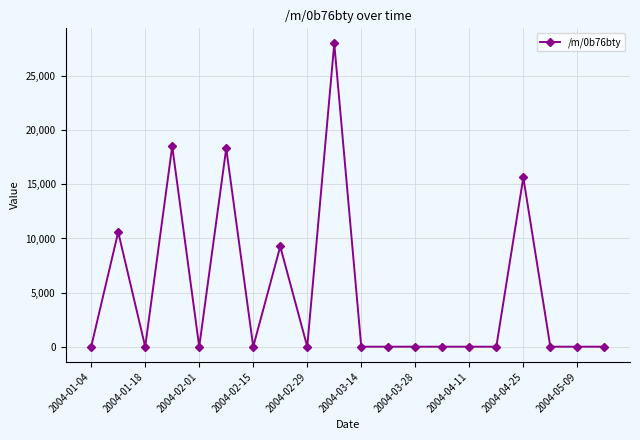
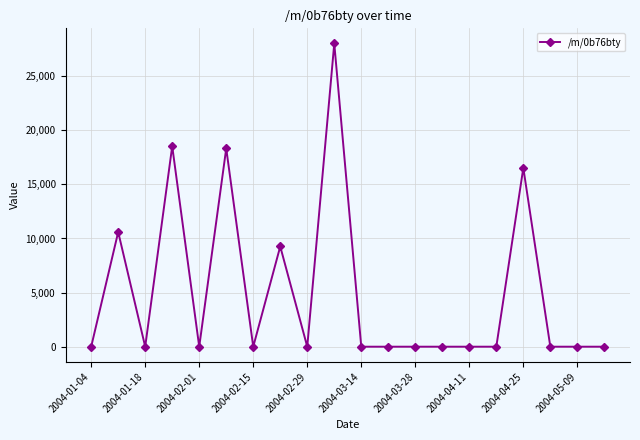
  {
    "2004-01-04": "0",
    "2004-01-18": "0",
    "2004-02-01": "0",
    "2004-02-15": "0",
    "2004-02-29": "0",
    "2004-03-14": "0",
    "2004-03-28": "0",
    "2004-04-11": "0",
-   "2004-04-25": "15,600",
+   "2004-04-25": "16,500",
    "2004-05-09": "0"
  }
